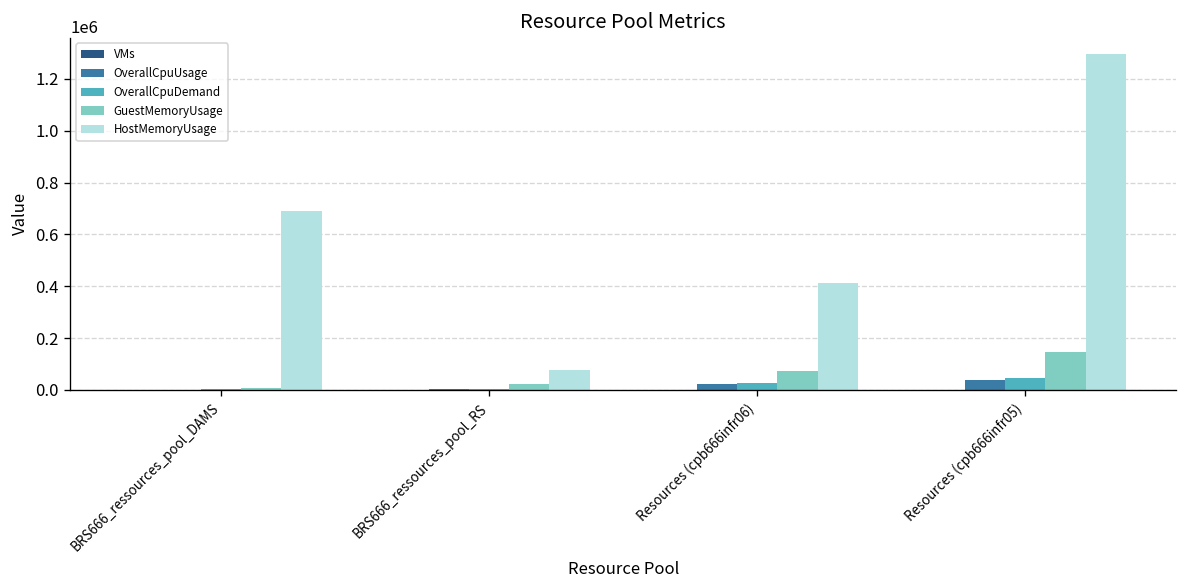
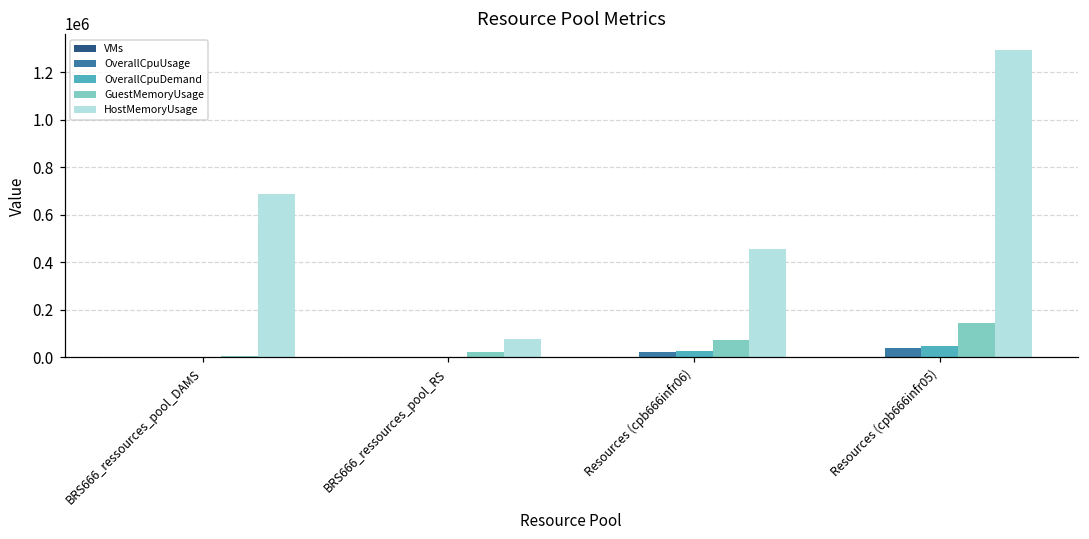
  {
    "HostMemoryUsage": {
      "BRS666_ressources_pool_DAMS": 690000,
      "BRS666_ressources_pool_RS": 80000,
-     "Resources (cpb666infr06)": 410000,
+     "Resources (cpb666infr06)": 460000,
      "Resources (cpb666infr05)": 1290000
    }
  }
